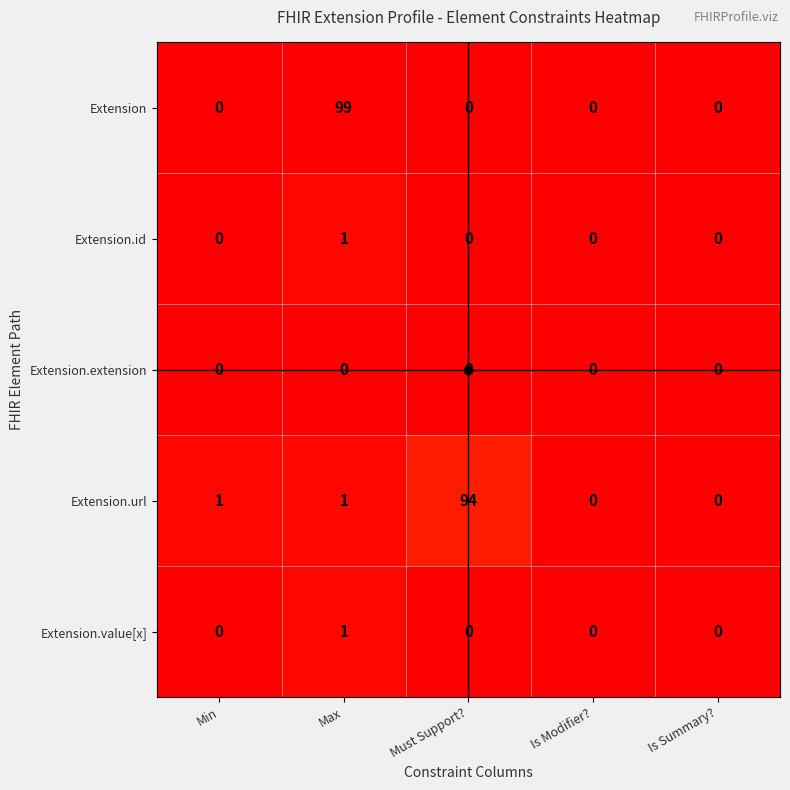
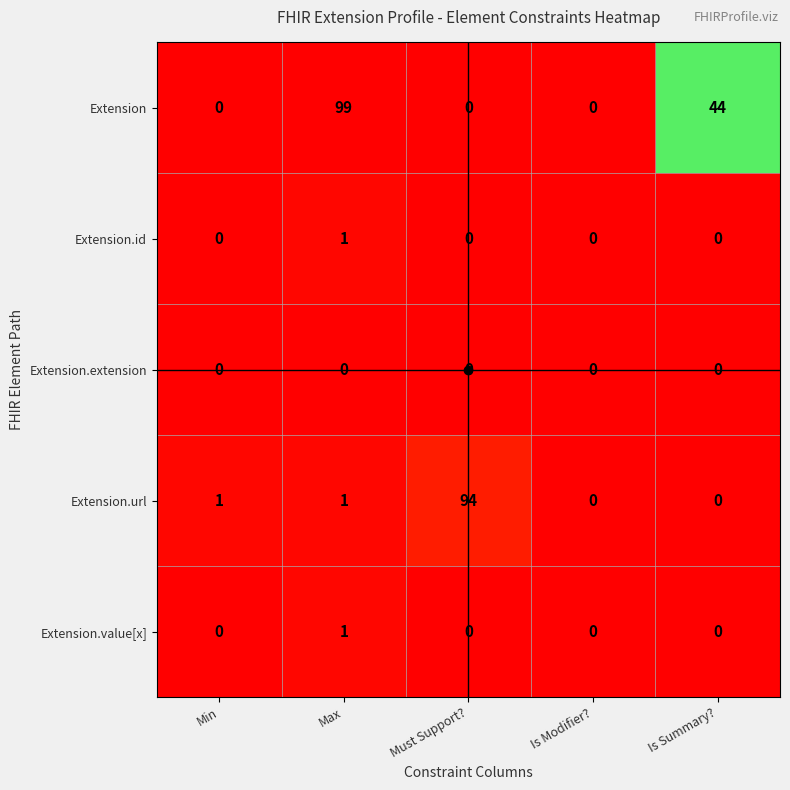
  {
    "Extension": {
      "Min": 0,
      "Max": 99,
      "Must Support?": 0,
      "Is Modifier?": 0,
-     "Is Summary?": 0
+     "Is Summary?": 44
    },
    "Extension.id": {
      "Min": 0,
      "Max": 1,
      "Must Support?": 0,
      "Is Modifier?": 0,
      "Is Summary?": 0
    },
    "Extension.extension": {
      "Min": 0,
      "Max": 0,
      "Is Modifier?": 0,
      "Is Summary?": 0
    },
    "Extension.url": {
      "Min": 1,
      "Max": 1,
      "Must Support?": 94,
      "Is Modifier?": 0,
      "Is Summary?": 0
    },
    "Extension.value[x]": {
      "Min": 0,
      "Max": 1,
      "Must Support?": 0,
      "Is Modifier?": 0,
      "Is Summary?": 0
    }
  }
